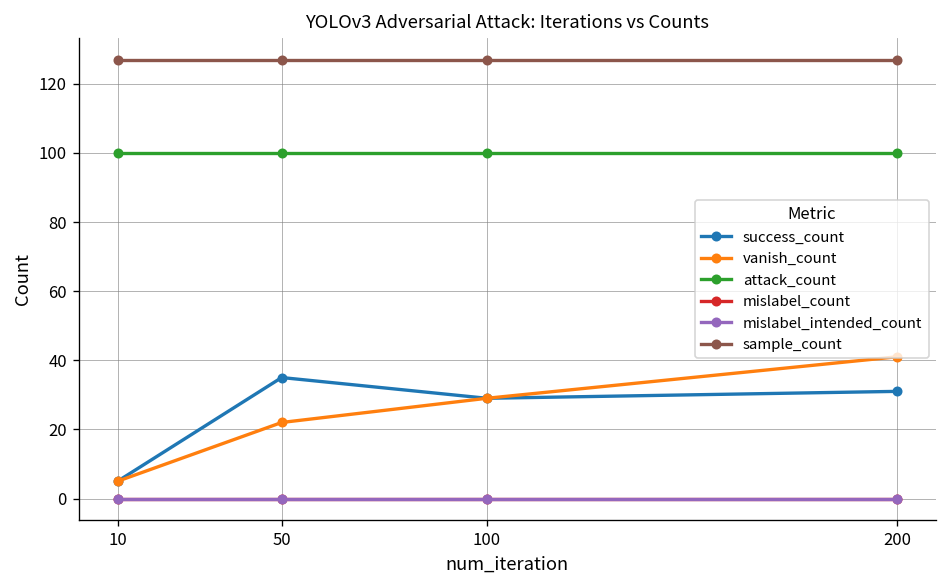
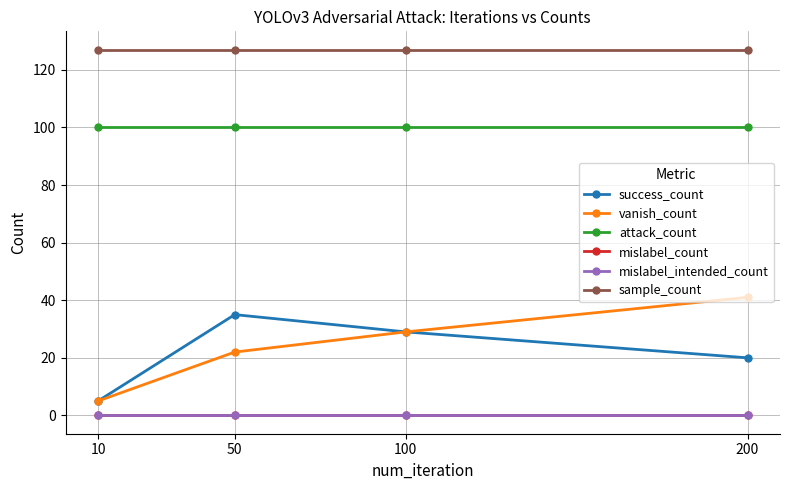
  {
    "success_count": {
      "50": 35,
-     "200": 31
+     "200": 20
    },
    "vanish_count": {
      "50": 22
    },
    "attack_count": {
      "10": 100,
      "50": 100,
      "100": 100,
      "200": 100
    },
    "mislabel_intended_count": {
      "10": 0,
      "50": 0,
      "100": 0,
      "200": 0
    },
    "sample_count": {
      "10": 127,
      "50": 127,
      "100": 127,
      "200": 127
    }
  }
